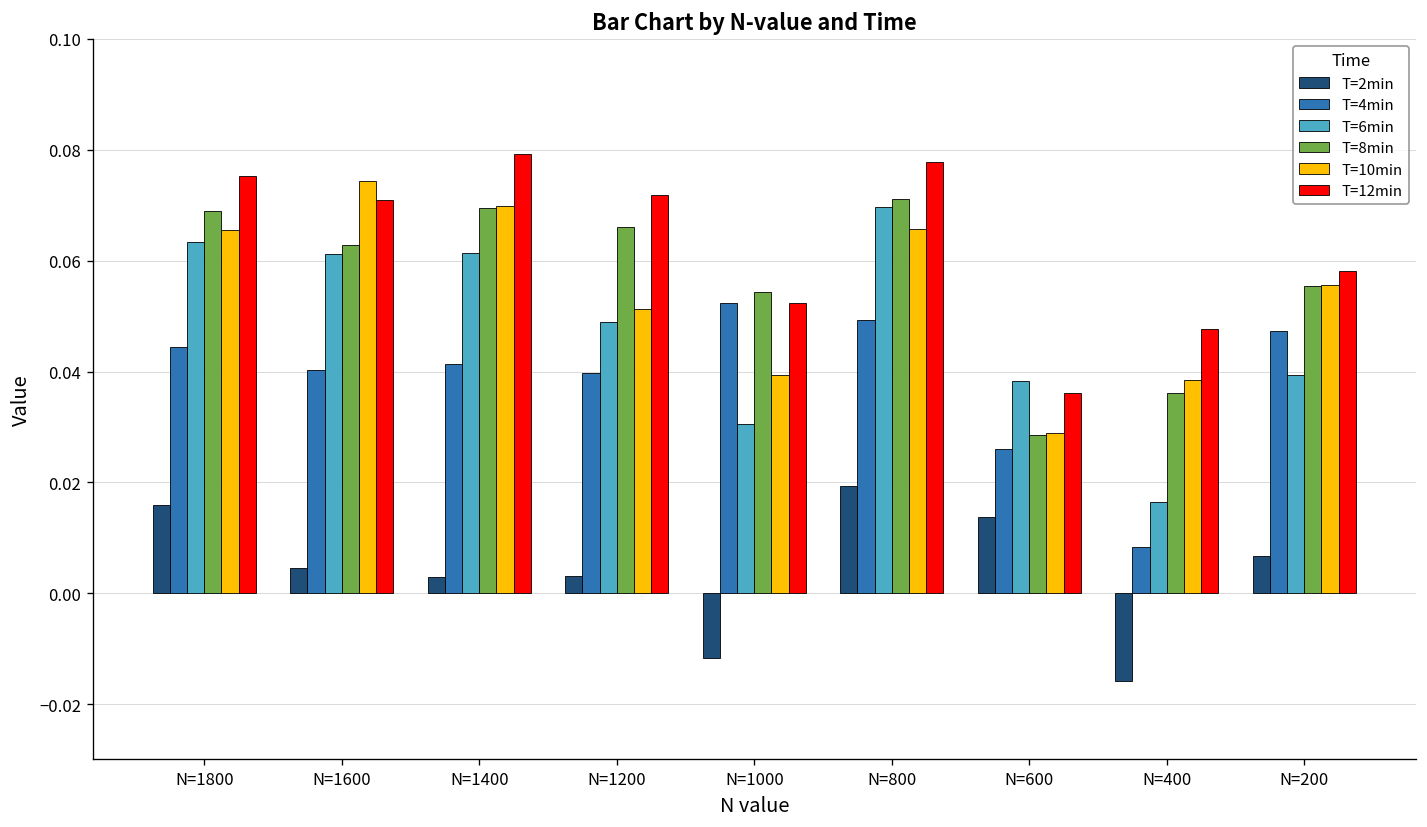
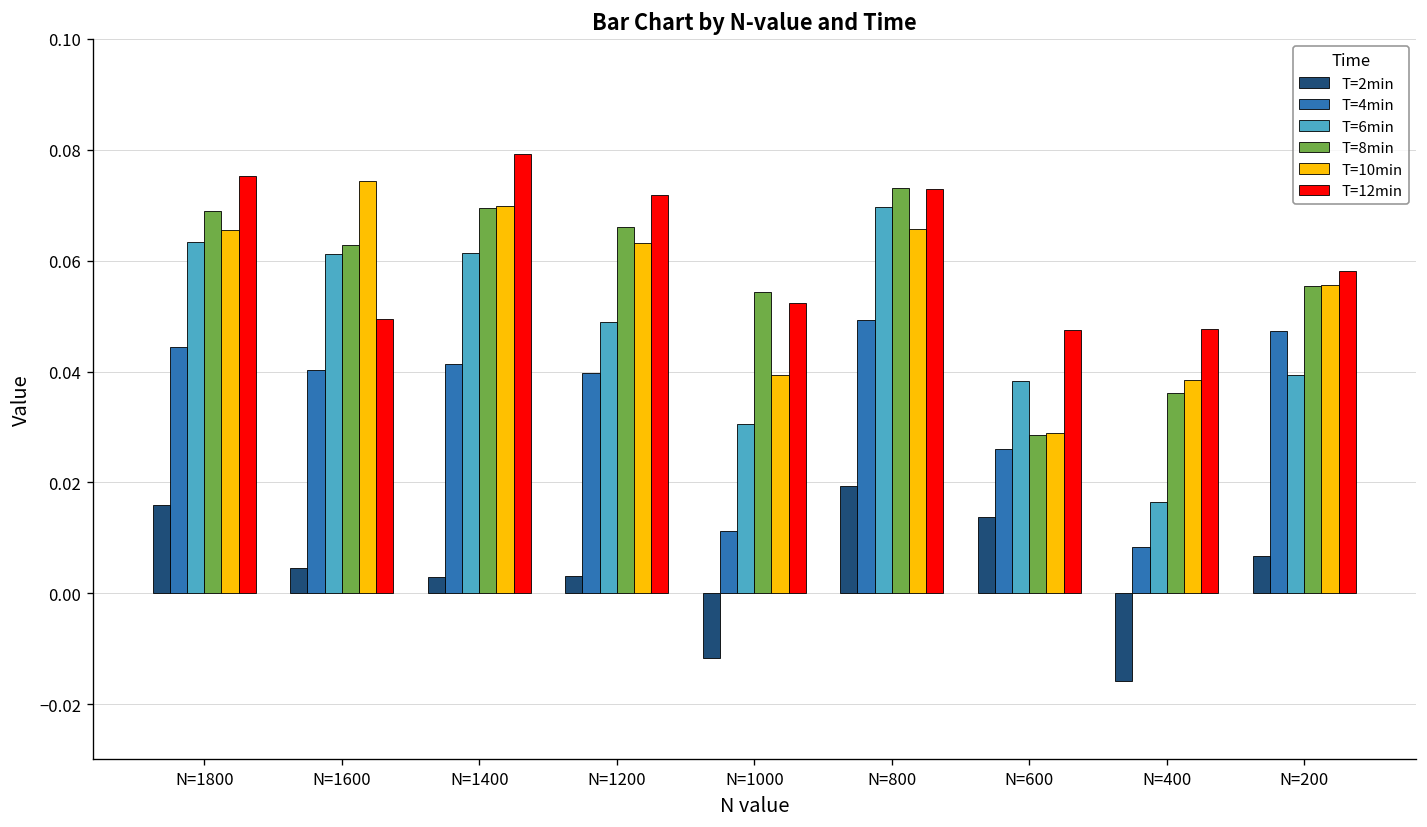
  {
    "T=2min": {
      "N=1800": 0.016,
      "N=1600": 0.004,
      "N=1400": 0.003,
      "N=1200": 0.003,
      "N=1000": -0.012,
      "N=800": 0.019,
      "N=600": 0.014,
      "N=400": -0.016,
      "N=200": 0.007
    },
    "T=4min": {
      "N=1800": 0.044,
      "N=1600": 0.040,
      "N=1400": 0.041,
      "N=1200": 0.040,
-     "N=1000": 0.052,
+     "N=1000": 0.011,
      "N=800": 0.049,
      "N=600": 0.026,
      "N=400": 0.008,
      "N=200": 0.047
    },
    "T=6min": {
      "N=1800": 0.063,
      "N=1600": 0.061,
      "N=1400": 0.061,
      "N=1200": 0.049,
      "N=1000": 0.031,
      "N=800": 0.070,
      "N=600": 0.038,
      "N=400": 0.016,
      "N=200": 0.039
    },
    "T=8min": {
      "N=1800": 0.069,
      "N=1600": 0.063,
      "N=1400": 0.069,
      "N=1200": 0.066,
      "N=1000": 0.054,
-     "N=800": 0.071,
+     "N=800": 0.073,
      "N=600": 0.029,
      "N=400": 0.036,
      "N=200": 0.055
    },
    "T=10min": {
      "N=1800": 0.065,
      "N=1600": 0.074,
      "N=1400": 0.070,
-     "N=1200": 0.051,
+     "N=1200": 0.063,
      "N=1000": 0.039,
      "N=800": 0.066,
      "N=600": 0.029,
      "N=400": 0.038,
      "N=200": 0.056
    },
    "T=12min": {
      "N=1800": 0.075,
-     "N=1600": 0.071,
+     "N=1600": 0.049,
      "N=1400": 0.079,
      "N=1200": 0.072,
      "N=1000": 0.052,
-     "N=800": 0.078,
-     "N=600": 0.036,
+     "N=800": 0.073,
+     "N=600": 0.048,
      "N=400": 0.048,
      "N=200": 0.058
    }
  }
